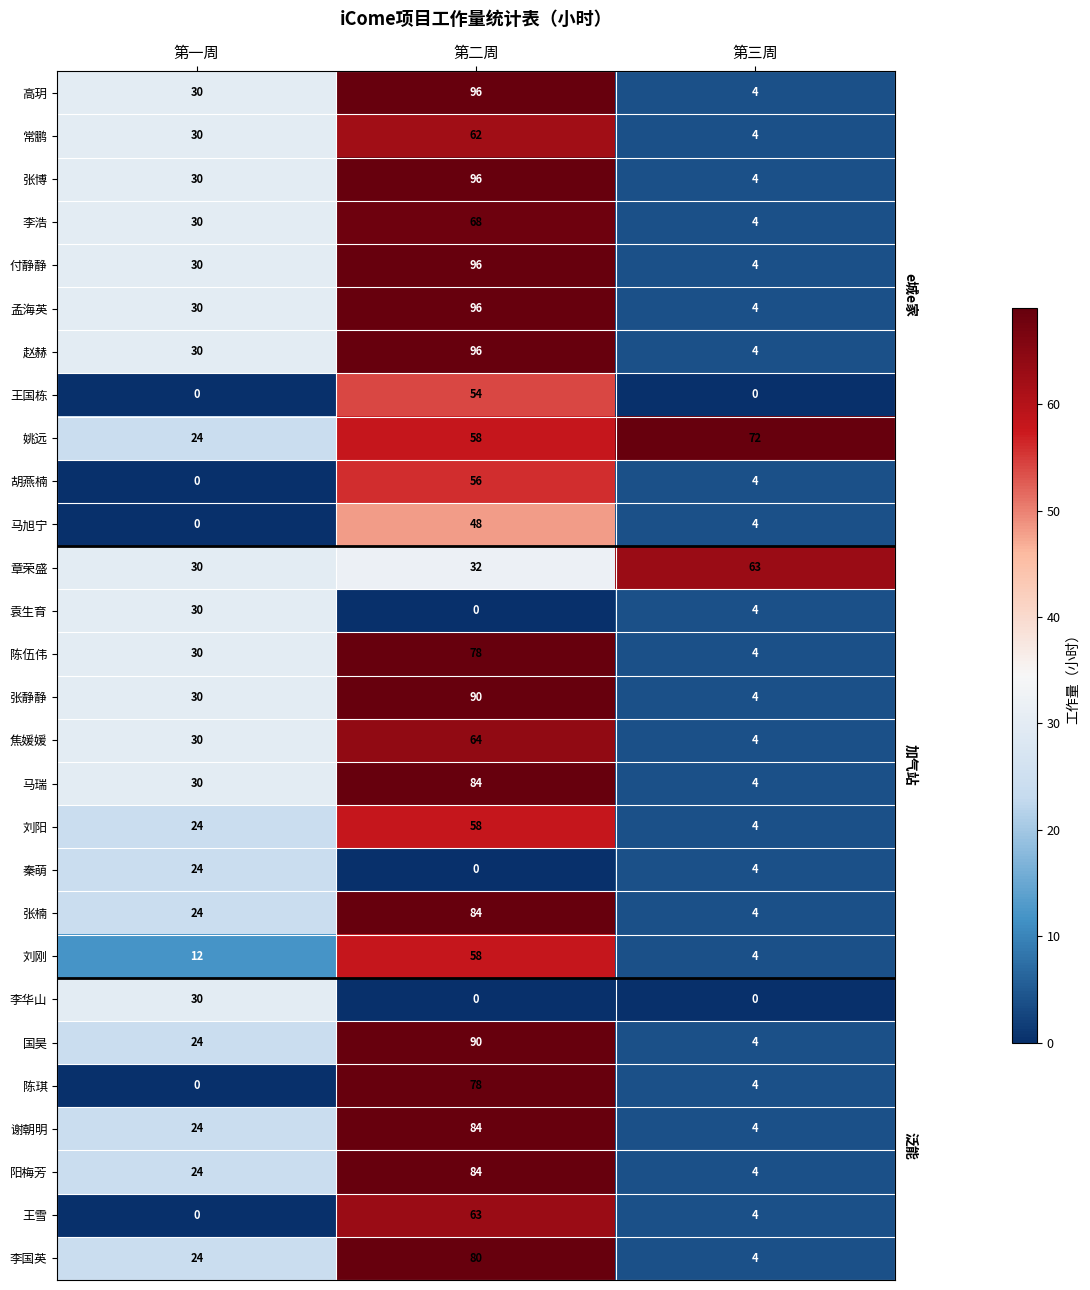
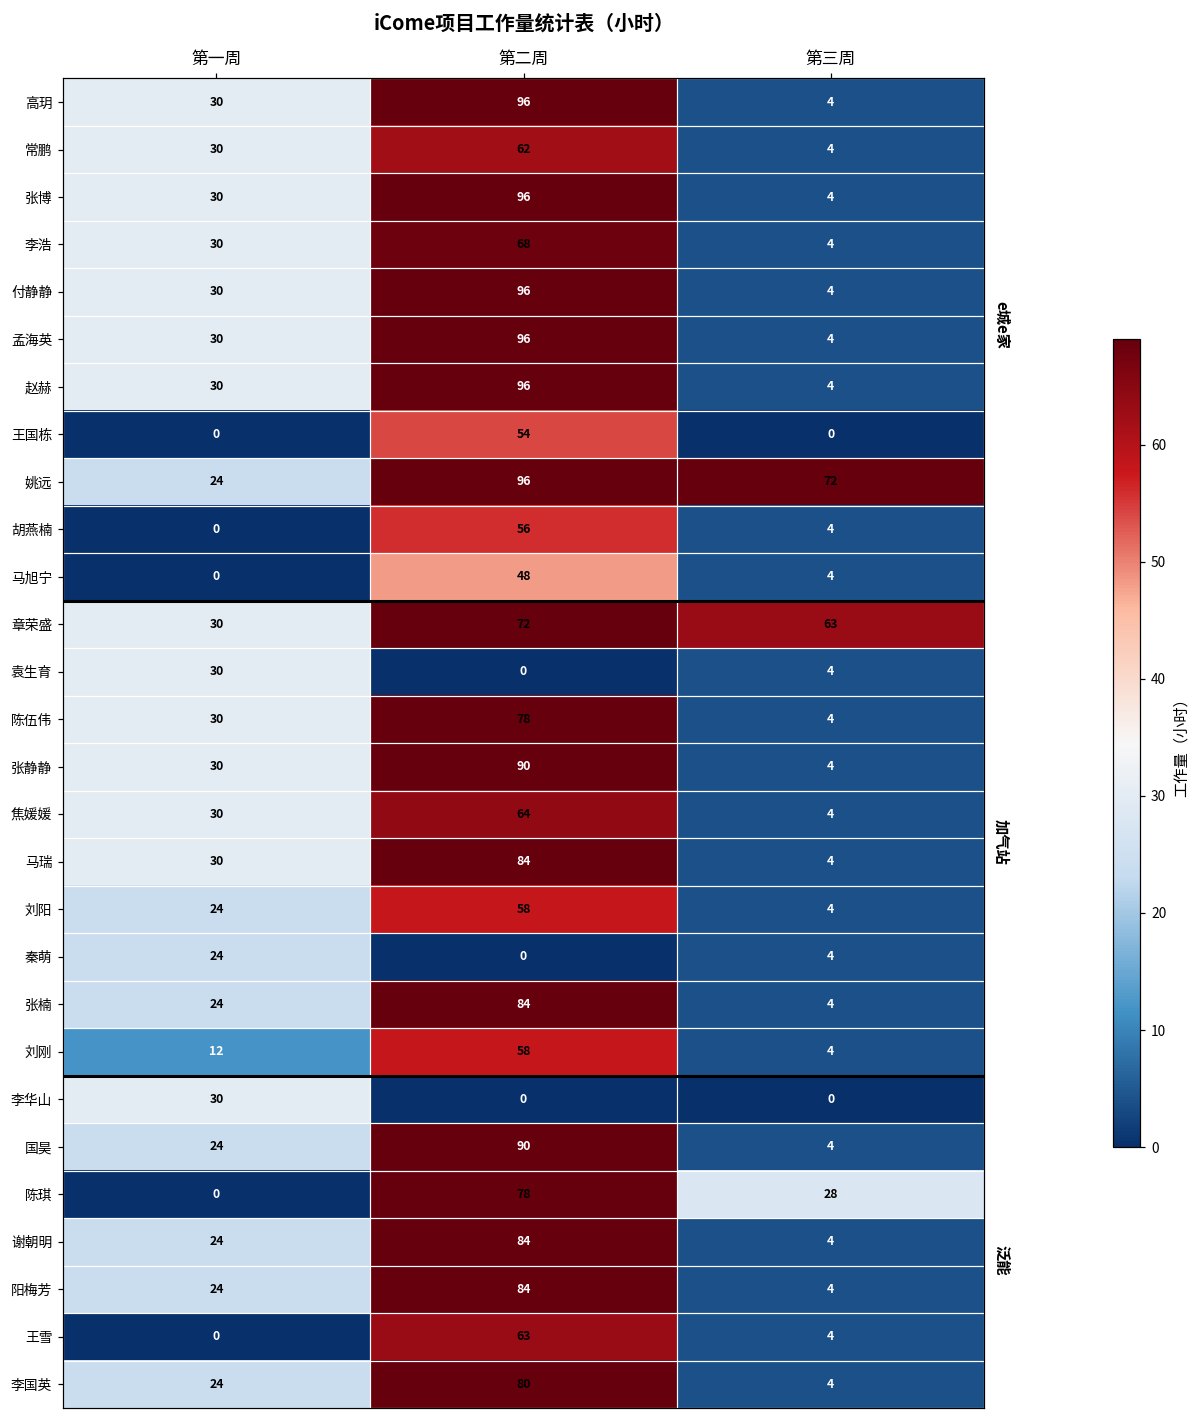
  {
    "高玥": {
      "第一周": 30,
      "第二周": 96,
      "第三周": 4
    },
    "常鹏": {
      "第一周": 30,
      "第二周": 62,
      "第三周": 4
    },
    "张博": {
      "第一周": 30,
      "第二周": 96,
      "第三周": 4
    },
    "李浩": {
      "第一周": 30,
      "第二周": 68,
      "第三周": 4
    },
    "付静静": {
      "第一周": 30,
      "第二周": 96,
      "第三周": 4
    },
    "孟海英": {
      "第一周": 30,
      "第二周": 96,
      "第三周": 4
    },
    "赵赫": {
      "第一周": 30,
      "第二周": 96,
      "第三周": 4
    },
    "王国栋": {
      "第一周": 0,
      "第二周": 54,
      "第三周": 0
    },
    "姚远": {
      "第一周": 24,
-     "第二周": 58,
+     "第二周": 96,
      "第三周": 72
    },
    "胡燕楠": {
      "第一周": 0,
      "第二周": 56,
      "第三周": 4
    },
    "马旭宁": {
      "第一周": 0,
      "第二周": 48,
      "第三周": 4
    },
    "章荣盛": {
      "第一周": 30,
-     "第二周": 32,
+     "第二周": 72,
      "第三周": 63
    },
    "袁生育": {
      "第一周": 30,
      "第二周": 0,
      "第三周": 4
    },
    "陈伍伟": {
      "第一周": 30,
      "第二周": 78,
      "第三周": 4
    },
    "张静静": {
      "第一周": 30,
      "第二周": 90,
      "第三周": 4
    },
    "焦媛媛": {
      "第一周": 30,
      "第二周": 64,
      "第三周": 4
    },
    "马瑞": {
      "第一周": 30,
      "第二周": 84,
      "第三周": 4
    },
    "刘阳": {
      "第一周": 24,
      "第二周": 58,
      "第三周": 4
    },
    "秦萌": {
      "第一周": 24,
      "第二周": 0,
      "第三周": 4
    },
    "张楠": {
      "第一周": 24,
      "第二周": 84,
      "第三周": 4
    },
    "刘刚": {
      "第一周": 12,
      "第二周": 58,
      "第三周": 4
    },
    "李华山": {
      "第一周": 30,
      "第二周": 0,
      "第三周": 0
    },
    "国昊": {
      "第一周": 24,
      "第二周": 90,
      "第三周": 4
    },
    "陈琪": {
      "第一周": 0,
      "第二周": 78,
-     "第三周": 4
+     "第三周": 28
    },
    "谢朝明": {
      "第一周": 24,
      "第二周": 84,
      "第三周": 4
    },
    "阳梅芳": {
      "第一周": 24,
      "第二周": 84,
      "第三周": 4
    },
    "王雪": {
      "第一周": 0,
      "第二周": 63,
      "第三周": 4
    },
    "李国英": {
      "第一周": 24,
      "第二周": 80,
      "第三周": 4
    }
  }
